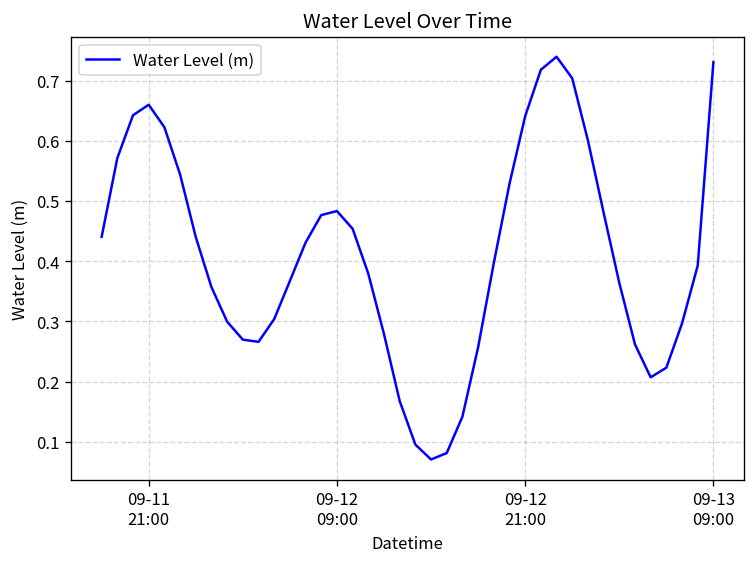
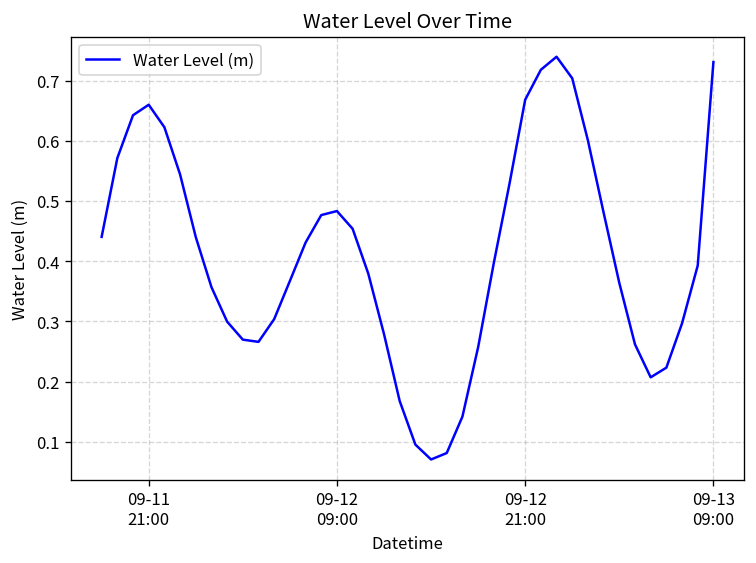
  {
    "09-11 21:00": 0.66,
    "09-12 09:00": 0.48,
-   "09-12 21:00": 0.64,
+   "09-12 21:00": 0.67,
    "09-13 09:00": 0.73
  }
